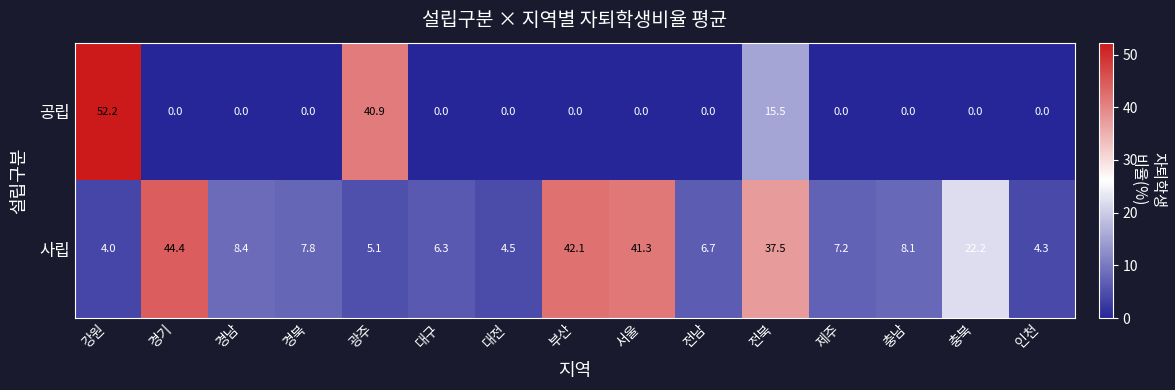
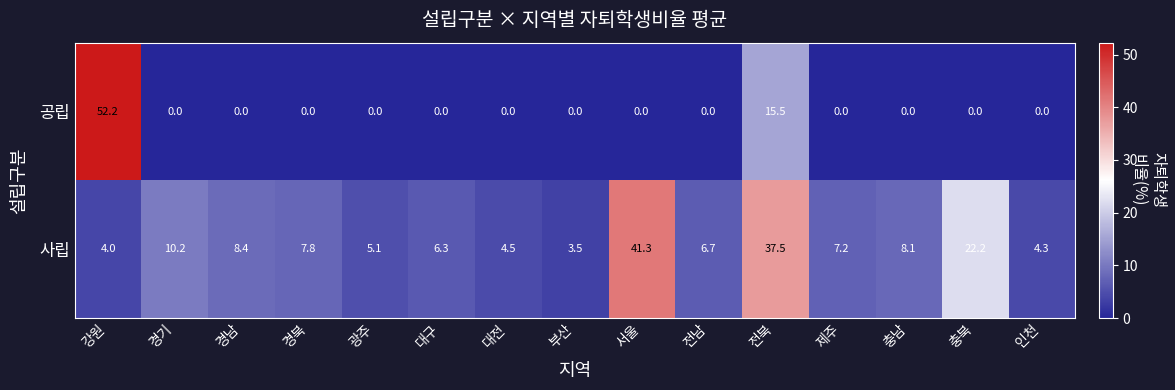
  {
    "공립": {
      "강원": 52.2,
      "경기": 0.0,
      "경남": 0.0,
      "경북": 0.0,
-     "광주": 40.9,
+     "광주": 0.0,
      "대구": 0.0,
      "대전": 0.0,
      "부산": 0.0,
      "서울": 0.0,
      "전남": 0.0,
      "전북": 15.5,
      "제주": 0.0,
      "충남": 0.0,
      "충북": 0.0,
      "인천": 0.0
    },
    "사립": {
      "강원": 4.0,
-     "경기": 44.4,
+     "경기": 10.2,
      "경남": 8.4,
      "경북": 7.8,
      "광주": 5.1,
      "대구": 6.3,
      "대전": 4.5,
-     "부산": 42.1,
+     "부산": 3.5,
      "서울": 41.3,
      "전남": 6.7,
      "전북": 37.5,
      "제주": 7.2,
      "충남": 8.1,
      "인천": 4.3
    }
  }
